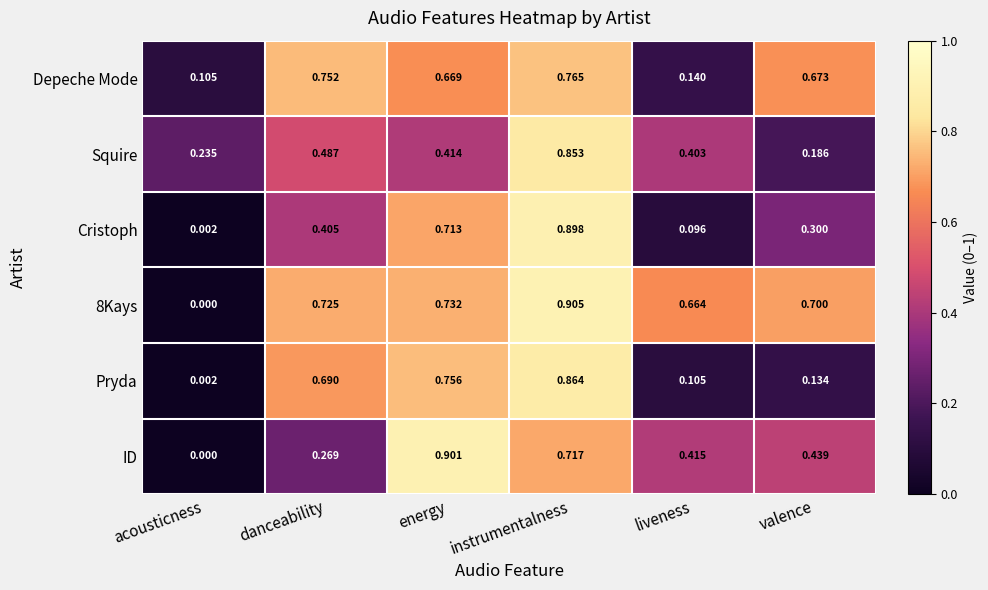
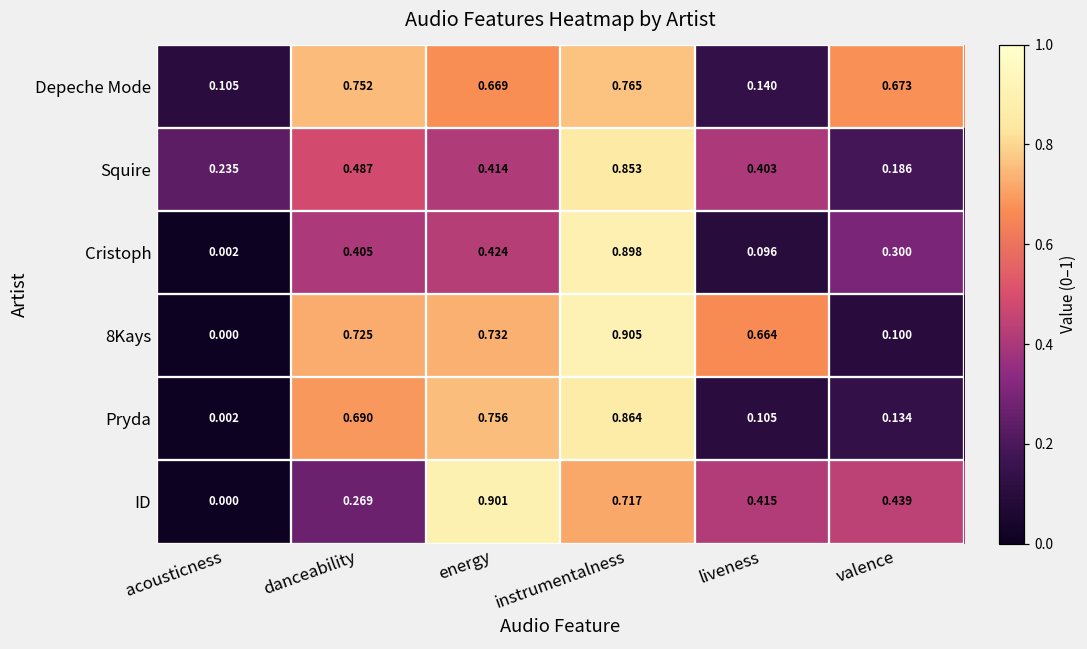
  {
    "Depeche Mode": {
      "acousticness": 0.105,
      "danceability": 0.752,
      "energy": 0.669,
      "instrumentalness": 0.765,
      "liveness": 0.140,
      "valence": 0.673
    },
    "Squire": {
      "acousticness": 0.235,
      "danceability": 0.487,
      "energy": 0.414,
      "instrumentalness": 0.853,
      "liveness": 0.403,
      "valence": 0.186
    },
    "Cristoph": {
      "acousticness": 0.002,
      "danceability": 0.405,
-     "energy": 0.713,
+     "energy": 0.424,
      "instrumentalness": 0.898,
      "liveness": 0.096,
      "valence": 0.300
    },
    "8Kays": {
      "acousticness": 0.000,
      "danceability": 0.725,
      "energy": 0.732,
      "instrumentalness": 0.905,
      "liveness": 0.664,
-     "valence": 0.700
+     "valence": 0.100
    },
    "Pryda": {
      "acousticness": 0.002,
      "danceability": 0.690,
      "energy": 0.756,
      "instrumentalness": 0.864,
      "liveness": 0.105,
      "valence": 0.134
    },
    "ID": {
      "acousticness": 0.000,
      "danceability": 0.269,
      "energy": 0.901,
      "instrumentalness": 0.717,
      "liveness": 0.415,
      "valence": 0.439
    }
  }
